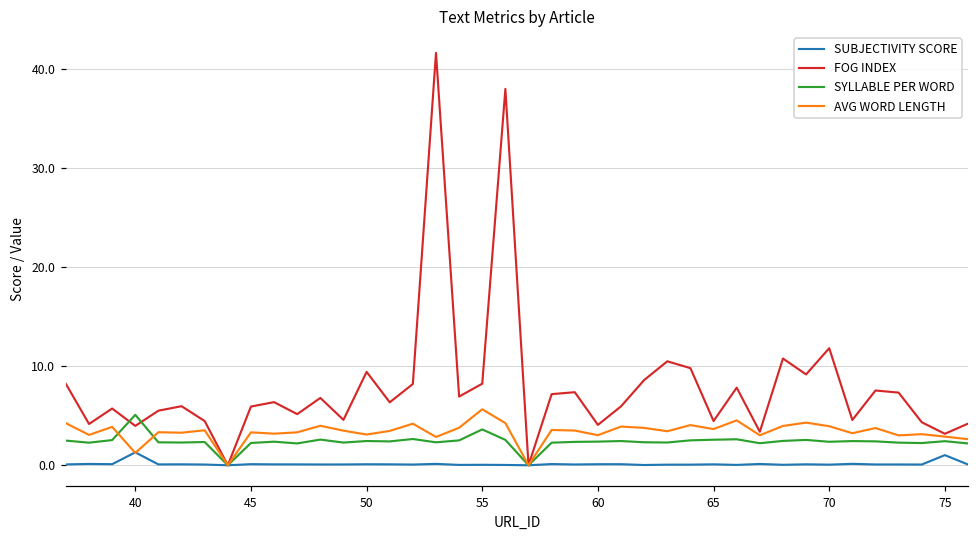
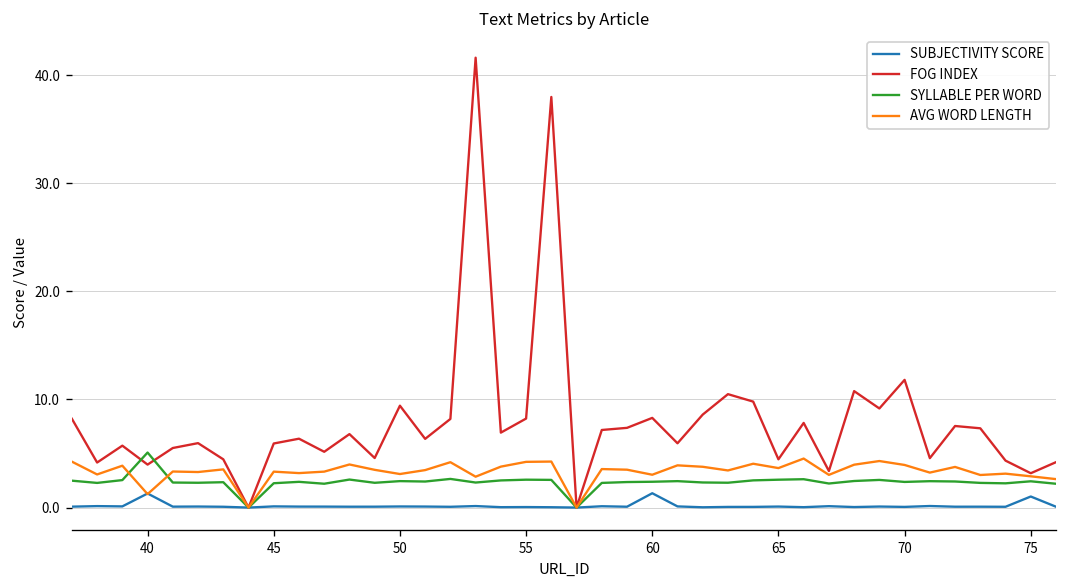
  {
    "SUBJECTIVITY SCORE": {
      "45": 0,
      "50": 0,
      "55": 0,
-     "60": 0,
+     "60": 1,
      "65": 0,
      "70": 0,
      "75": 1
    },
    "FOG INDEX": {
      "40": 4,
      "45": 6,
      "50": 9,
      "55": 8,
-     "60": 4,
+     "60": 8,
      "65": 4,
      "70": 12
    },
    "SYLLABLE PER WORD": {
      "40": 5,
      "45": 2,
      "50": 2,
-     "55": 4,
+     "55": 3,
      "60": 2,
      "65": 3,
      "70": 2,
      "75": 2
    },
    "AVG WORD LENGTH": {
      "45": 3,
      "50": 3,
-     "55": 6,
+     "55": 4,
      "60": 3,
      "65": 4,
      "70": 4
    }
  }
